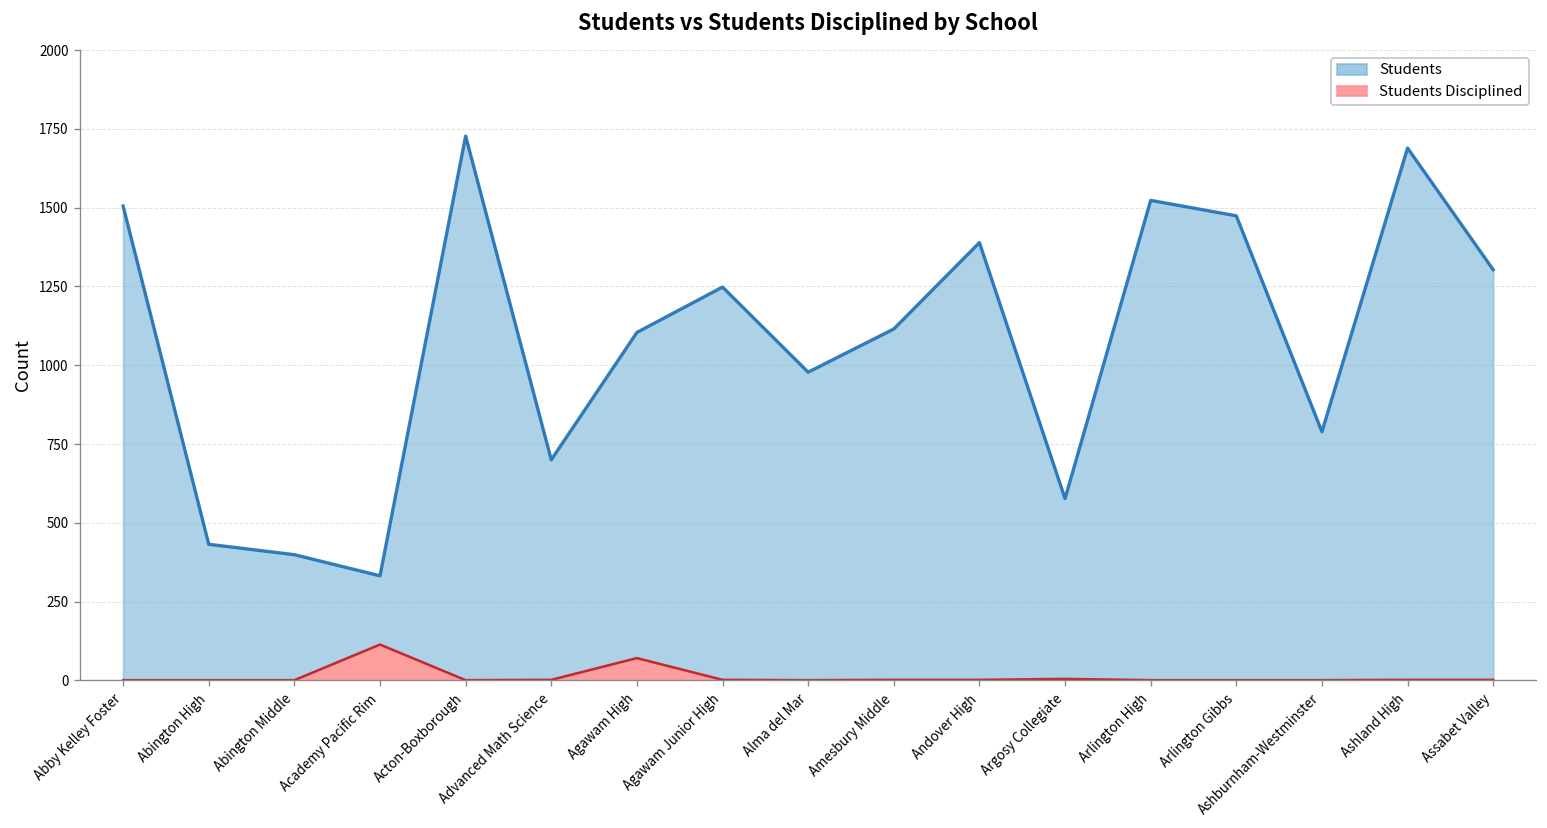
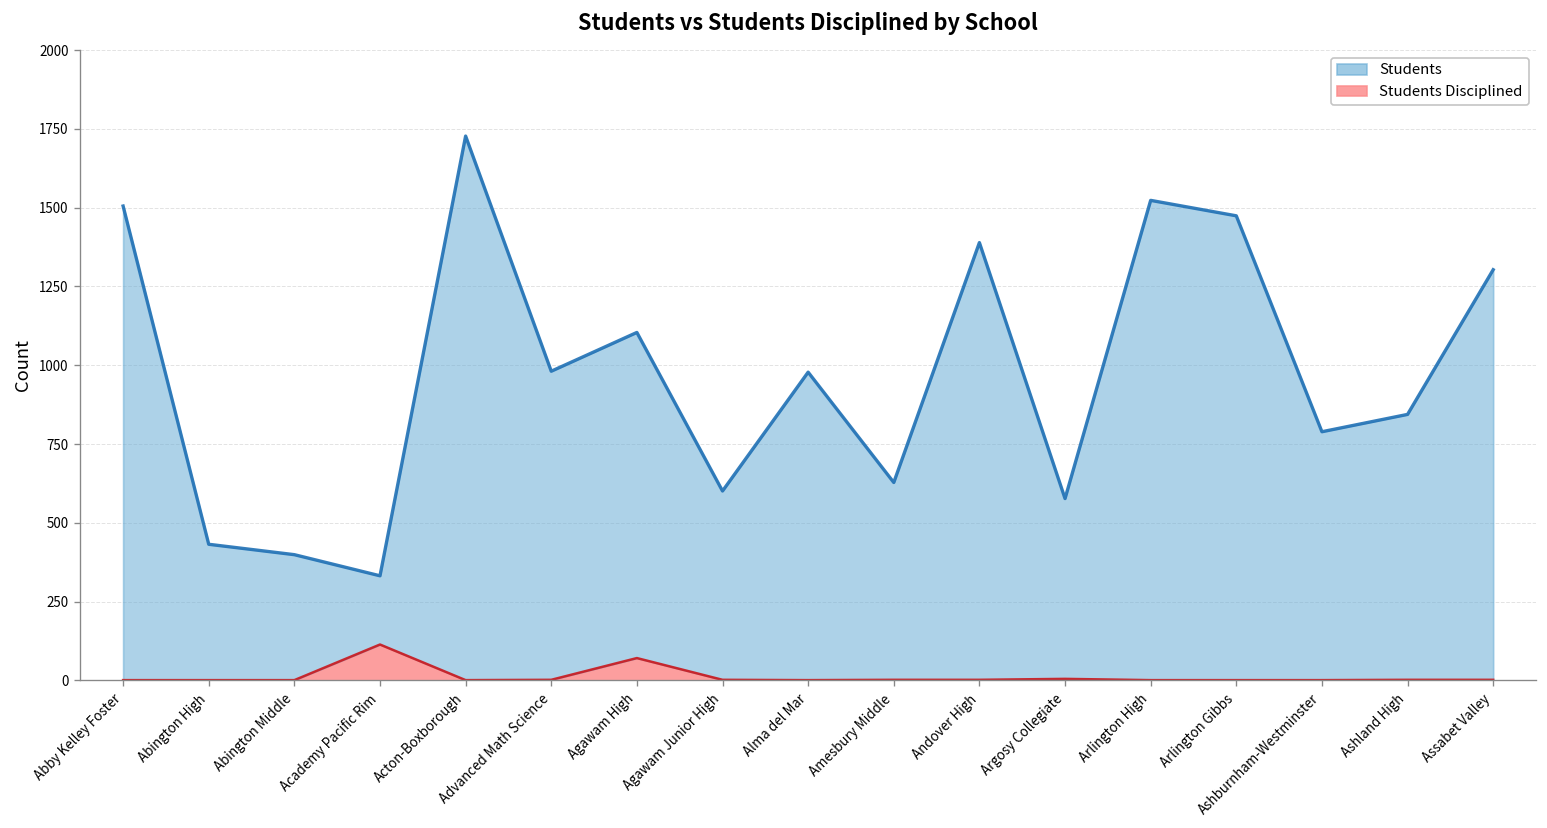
  {
    "Students": {
      "Abby Kelley Foster": 1510,
      "Abington High": 430,
      "Abington Middle": 400,
      "Academy Pacific Rim": 330,
      "Acton-Boxborough": 1730,
-     "Advanced Math Science": 700,
+     "Advanced Math Science": 980,
      "Agawam High": 1100,
-     "Agawam Junior High": 1250,
+     "Agawam Junior High": 600,
      "Alma del Mar": 980,
-     "Amesbury Middle": 1120,
+     "Amesbury Middle": 630,
      "Andover High": 1390,
      "Argosy Collegiate": 580,
      "Arlington High": 1520,
      "Arlington Gibbs": 1470,
      "Ashburnham-Westminster": 790,
-     "Ashland High": 1690,
+     "Ashland High": 840,
      "Assabet Valley": 1300
    },
    "Students Disciplined": {
      "Abby Kelley Foster": 0,
      "Abington High": 0,
      "Abington Middle": 0,
      "Academy Pacific Rim": 110,
      "Acton-Boxborough": 0,
      "Advanced Math Science": 0,
      "Agawam High": 70,
      "Agawam Junior High": 0,
      "Alma del Mar": 0,
      "Amesbury Middle": 0,
      "Andover High": 0,
      "Argosy Collegiate": 10,
      "Arlington High": 0,
      "Arlington Gibbs": 0,
      "Ashburnham-Westminster": 0,
      "Ashland High": 0,
      "Assabet Valley": 0
    }
  }
